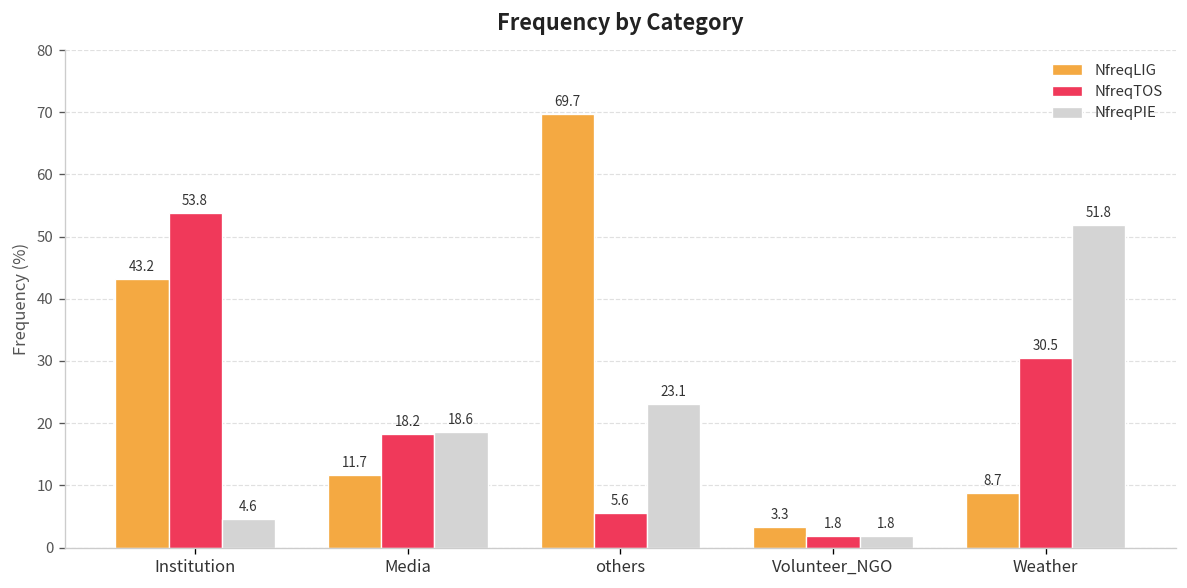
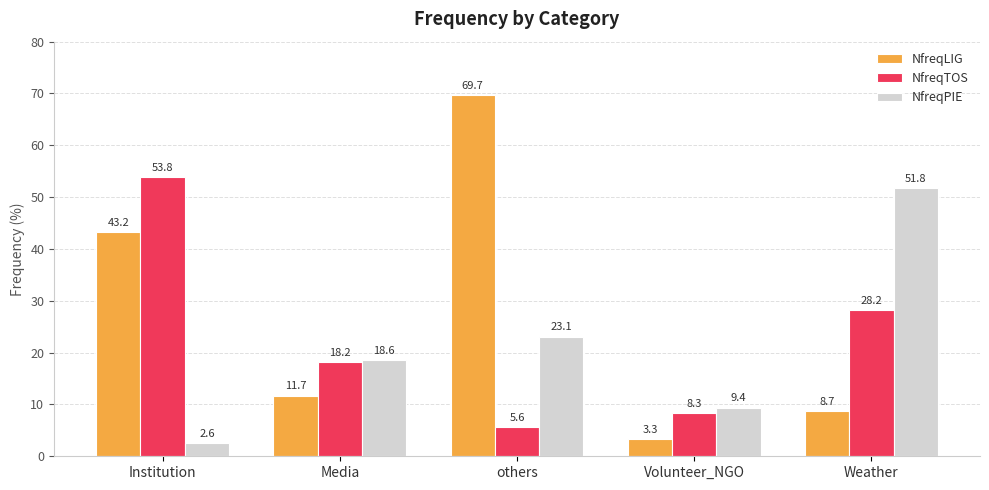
  {
    "NfreqLIG": {
      "Institution": 43.2,
      "Media": 11.7,
      "others": 69.7,
      "Volunteer_NGO": 3.3,
      "Weather": 8.7
    },
    "NfreqTOS": {
      "Institution": 53.8,
      "Media": 18.2,
      "others": 5.6,
-     "Volunteer_NGO": 1.8,
-     "Weather": 30.5
+     "Volunteer_NGO": 8.3,
+     "Weather": 28.2
    },
    "NfreqPIE": {
-     "Institution": 4.6,
+     "Institution": 2.6,
      "Media": 18.6,
      "others": 23.1,
-     "Volunteer_NGO": 1.8,
+     "Volunteer_NGO": 9.4,
      "Weather": 51.8
    }
  }
